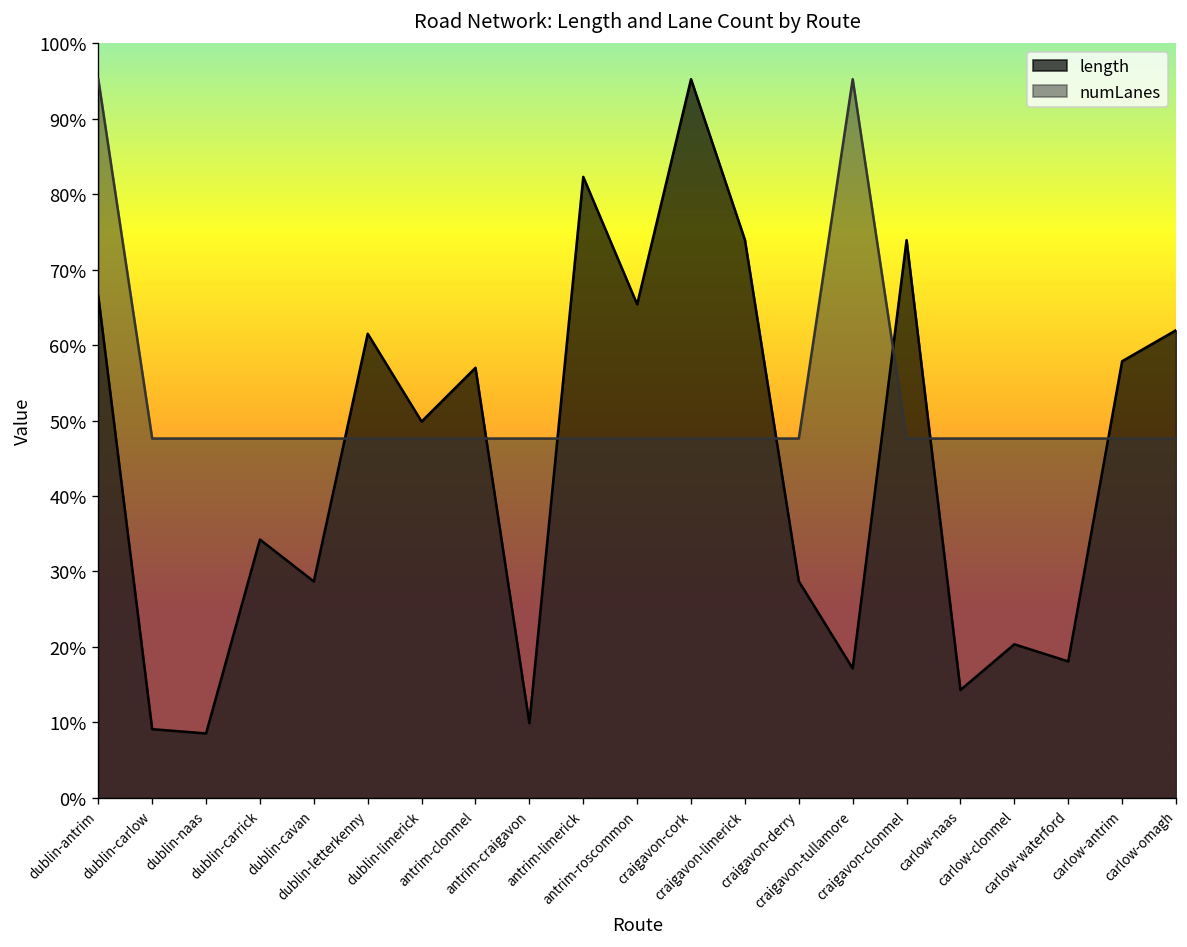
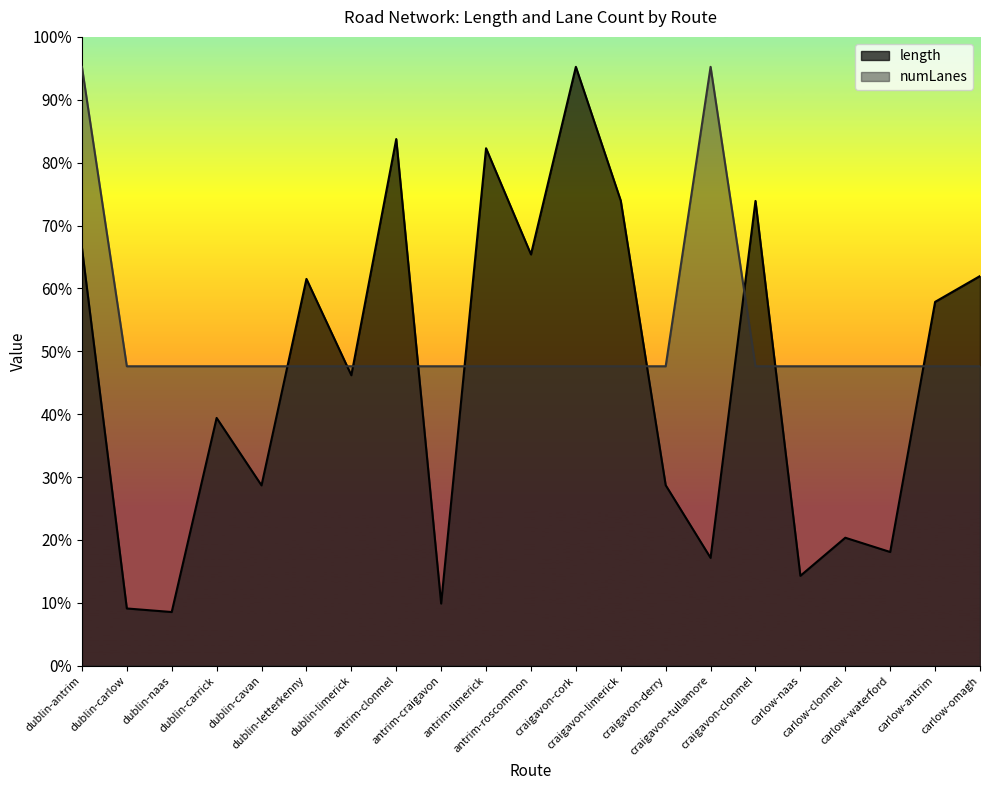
  {
    "length": {
      "dublin-antrim": "66%",
      "dublin-carlow": "9%",
      "dublin-naas": "9%",
-     "dublin-carrick": "34%",
+     "dublin-carrick": "39%",
      "dublin-cavan": "29%",
      "dublin-letterkenny": "62%",
-     "dublin-limerick": "50%",
-     "antrim-clonmel": "57%",
+     "dublin-limerick": "46%",
+     "antrim-clonmel": "84%",
      "antrim-craigavon": "10%",
      "antrim-limerick": "82%",
      "antrim-roscommon": "65%",
      "craigavon-cork": "95%",
      "craigavon-limerick": "74%",
      "craigavon-derry": "29%",
      "craigavon-tullamore": "17%",
      "craigavon-clonmel": "74%",
      "carlow-naas": "14%",
      "carlow-clonmel": "20%",
      "carlow-waterford": "18%",
      "carlow-antrim": "58%",
      "carlow-omagh": "62%"
    },
    "numLanes": {
      "dublin-antrim": "95%",
      "dublin-carlow": "48%",
      "dublin-naas": "48%",
      "dublin-carrick": "48%",
      "dublin-cavan": "48%",
      "dublin-letterkenny": "48%",
      "dublin-limerick": "48%",
      "antrim-clonmel": "48%",
      "antrim-craigavon": "48%",
      "antrim-limerick": "48%",
      "antrim-roscommon": "48%",
      "craigavon-cork": "48%",
      "craigavon-limerick": "48%",
      "craigavon-derry": "48%",
      "craigavon-tullamore": "95%",
      "craigavon-clonmel": "48%",
      "carlow-naas": "48%",
      "carlow-clonmel": "48%",
      "carlow-waterford": "48%",
      "carlow-antrim": "48%",
      "carlow-omagh": "48%"
    }
  }
